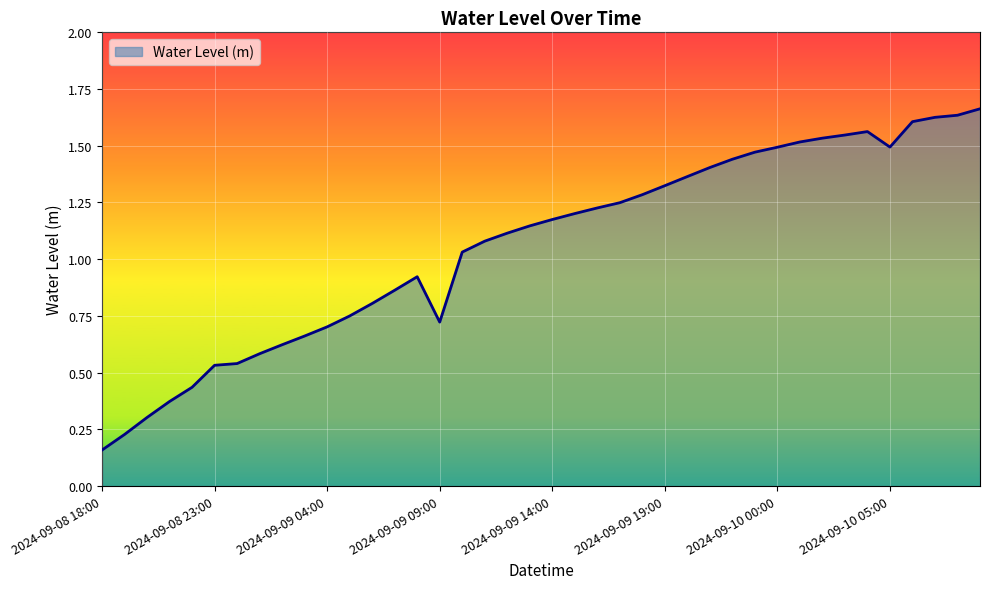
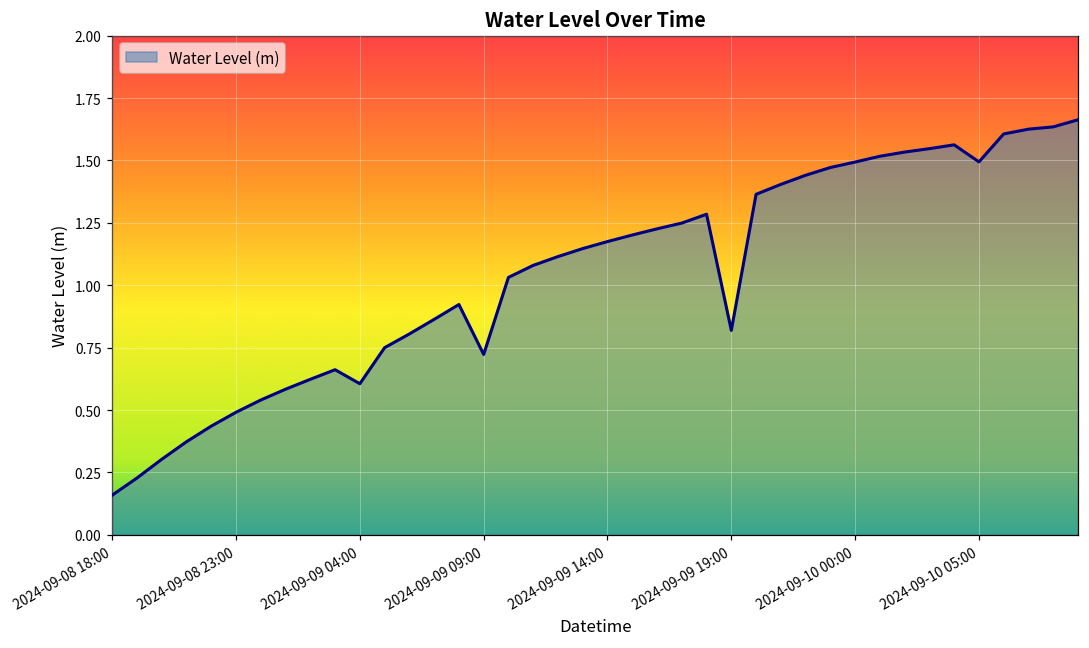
  {
    "2024-09-08 18:00": 0.16,
-   "2024-09-08 23:00": 0.53,
-   "2024-09-09 04:00": 0.70,
+   "2024-09-08 23:00": 0.49,
+   "2024-09-09 04:00": 0.61,
    "2024-09-09 09:00": 0.72,
    "2024-09-09 14:00": 1.17,
-   "2024-09-09 19:00": 1.32,
+   "2024-09-09 19:00": 0.82,
    "2024-09-10 00:00": 1.49,
    "2024-09-10 05:00": 1.49
  }
